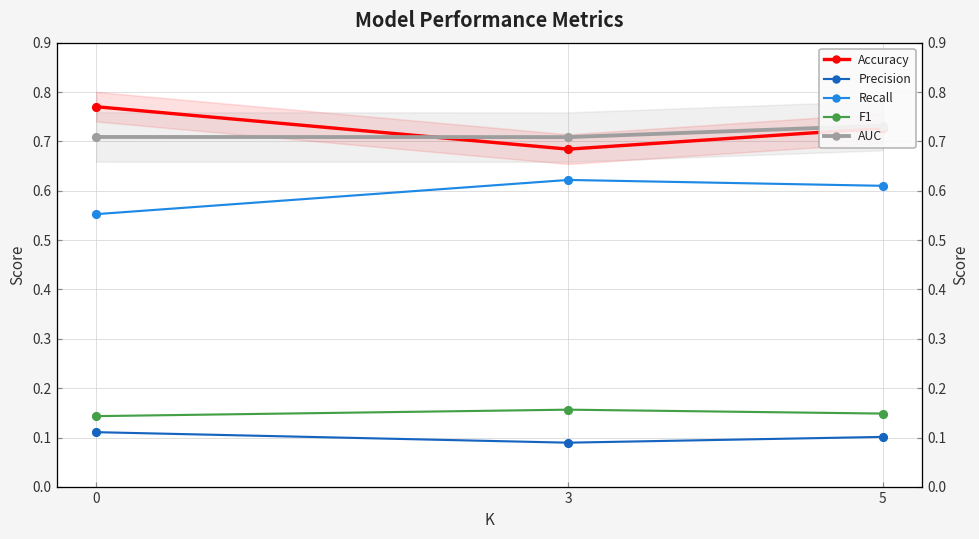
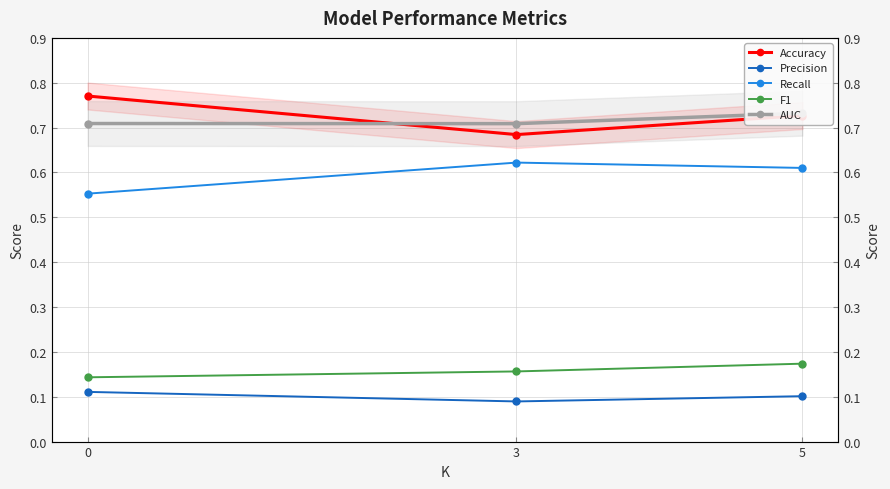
  {
    "F1": {
      "0": 0.14,
      "3": 0.16,
-     "5": 0.15
+     "5": 0.17
    }
  }
